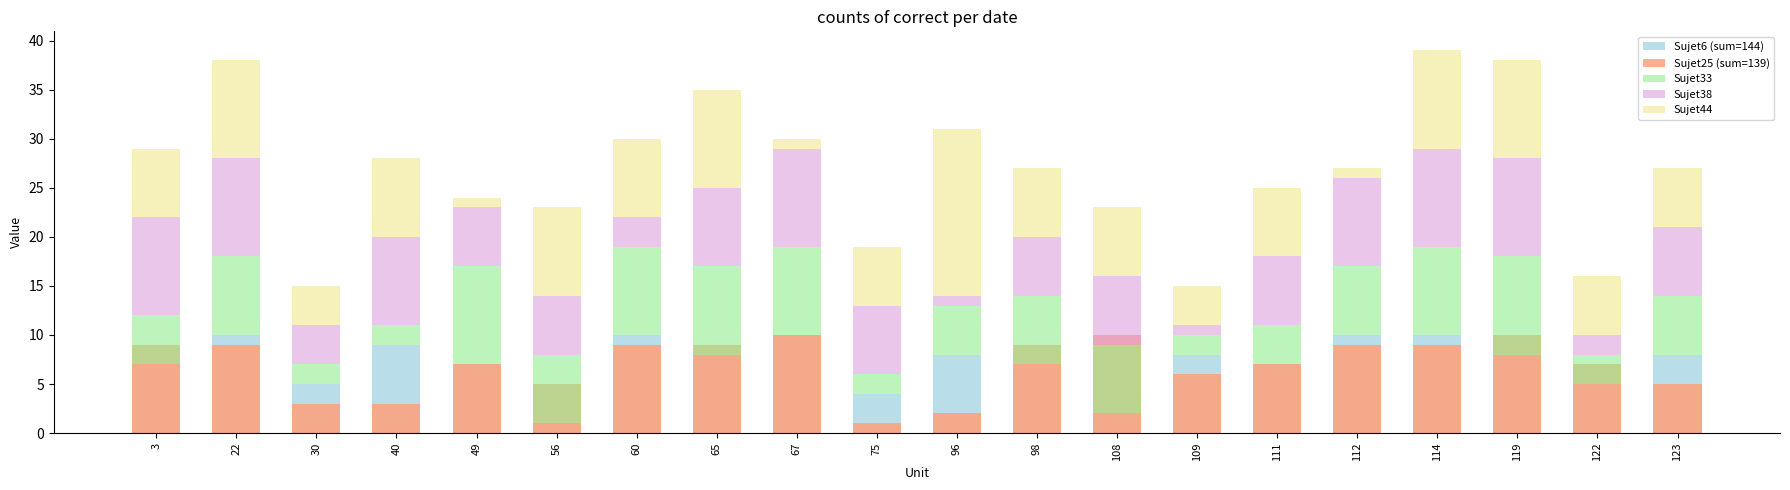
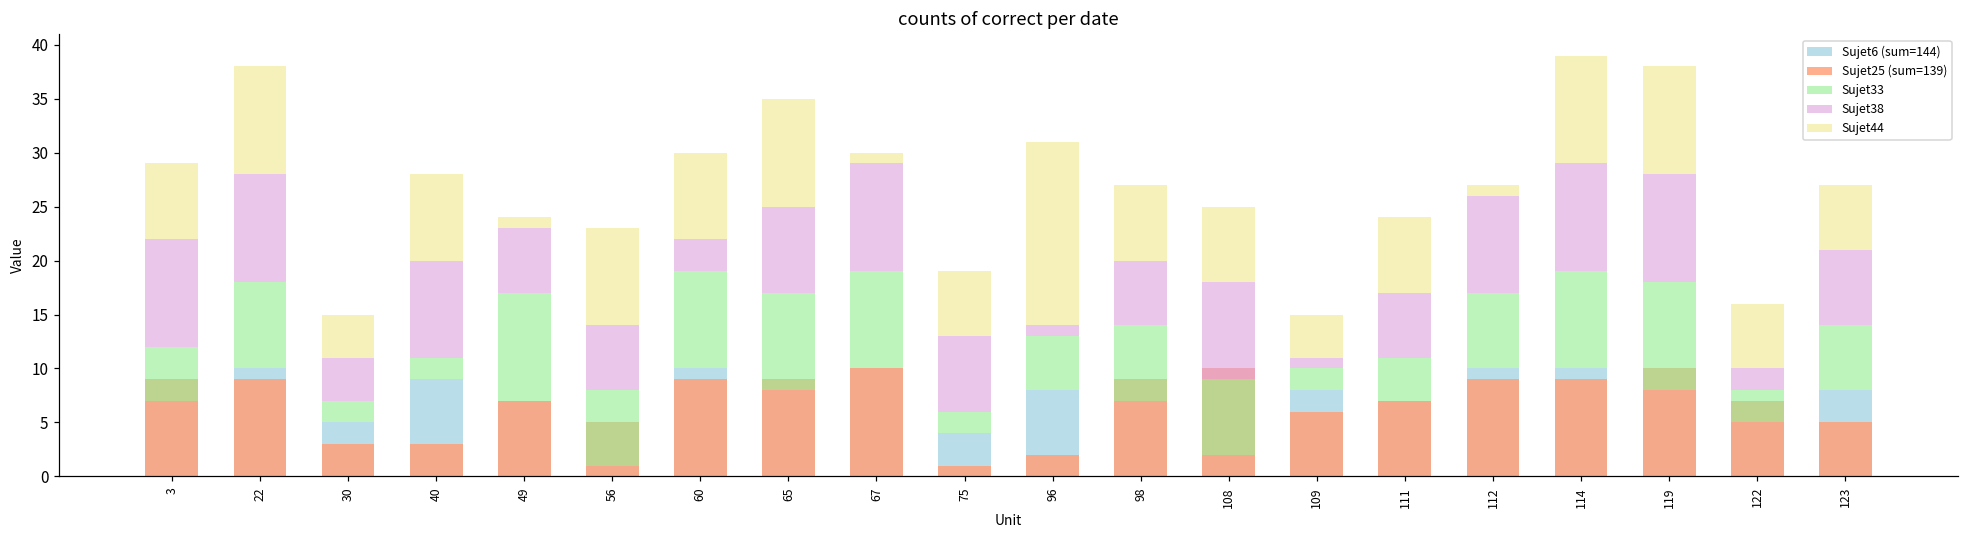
  {
    "Sujet6 (sum=144)": {
      "22": 10,
      "30": 5,
      "40": 9,
      "49": 7,
      "60": 10,
      "67": 10,
      "75": 4,
      "96": 8,
      "109": 8,
      "111": 7,
      "112": 10,
      "114": 10,
      "123": 8
    },
    "Sujet25 (sum=139)": {
      "49": 7,
      "67": 10,
      "111": 7
    },
    "Sujet33": {
      "3": 5,
      "22": 8,
      "30": 2,
      "40": 2,
      "49": 10,
      "56": 7,
      "60": 9,
      "65": 9,
      "67": 9,
      "75": 2,
      "96": 5,
      "98": 7,
      "109": 2,
      "111": 4,
      "112": 7,
      "114": 9,
      "119": 10,
      "122": 3,
      "123": 6
    },
    "Sujet38": {
      "3": 10,
      "22": 10,
      "30": 4,
      "40": 9,
      "49": 6,
      "56": 6,
      "60": 3,
      "65": 8,
      "67": 10,
      "75": 7,
      "96": 1,
      "98": 6,
-     "108": 7,
+     "108": 9,
      "109": 1,
-     "111": 7,
+     "111": 6,
      "112": 9,
      "114": 10,
      "119": 10,
      "122": 2,
      "123": 7
    },
    "Sujet44": {
      "3": 7,
      "22": 10,
      "30": 4,
      "40": 8,
      "49": 1,
      "56": 9,
      "60": 8,
      "65": 10,
      "67": 1,
      "75": 6,
      "96": 17,
      "98": 7,
      "108": 7,
      "109": 4,
      "111": 7,
      "112": 1,
      "114": 10,
      "119": 10,
      "122": 6,
      "123": 6
    }
  }
